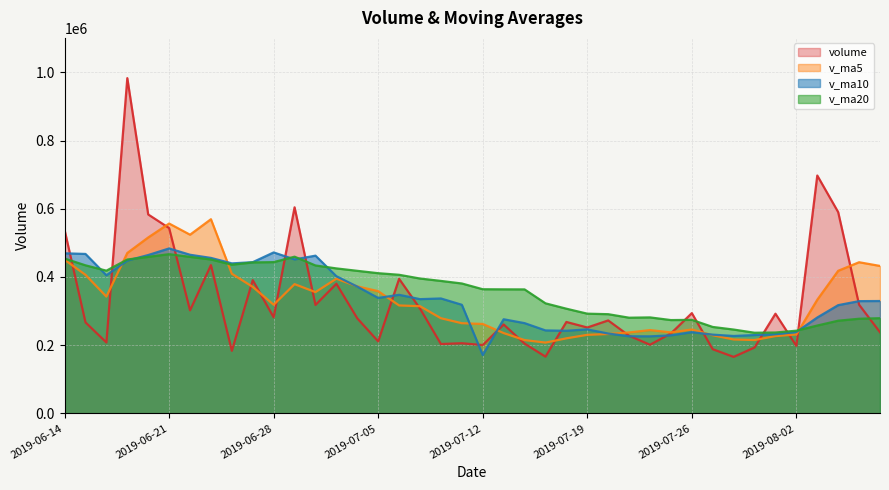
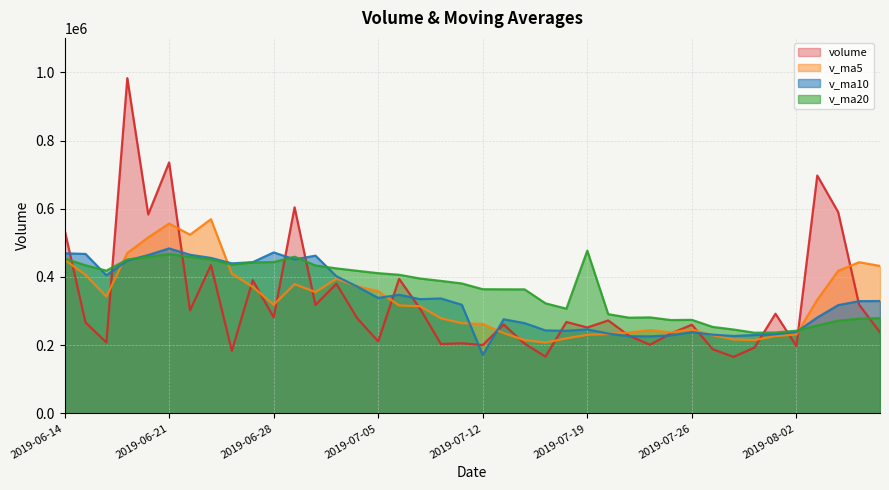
  {
    "volume": {
      "2019-06-14": 540000,
-     "2019-06-21": 540000,
+     "2019-06-21": 740000,
      "2019-06-28": 280000,
      "2019-07-05": 210000,
      "2019-07-12": 200000,
-     "2019-07-26": 290000,
+     "2019-07-26": 260000,
      "2019-08-02": 200000
    },
    "v_ma5": {
      "2019-06-21": 560000,
      "2019-06-28": 320000,
      "2019-07-05": 360000,
      "2019-07-12": 260000,
      "2019-07-19": 230000,
      "2019-07-26": 250000
    },
    "v_ma10": {
      "2019-06-14": 470000,
      "2019-06-21": 480000,
      "2019-06-28": 470000,
      "2019-07-05": 340000,
      "2019-07-12": 170000,
      "2019-07-26": 240000
    },
    "v_ma20": {
      "2019-06-21": 470000,
      "2019-06-28": 440000,
      "2019-07-05": 410000,
      "2019-07-12": 360000,
-     "2019-07-19": 290000,
+     "2019-07-19": 480000,
      "2019-07-26": 270000
    }
  }
